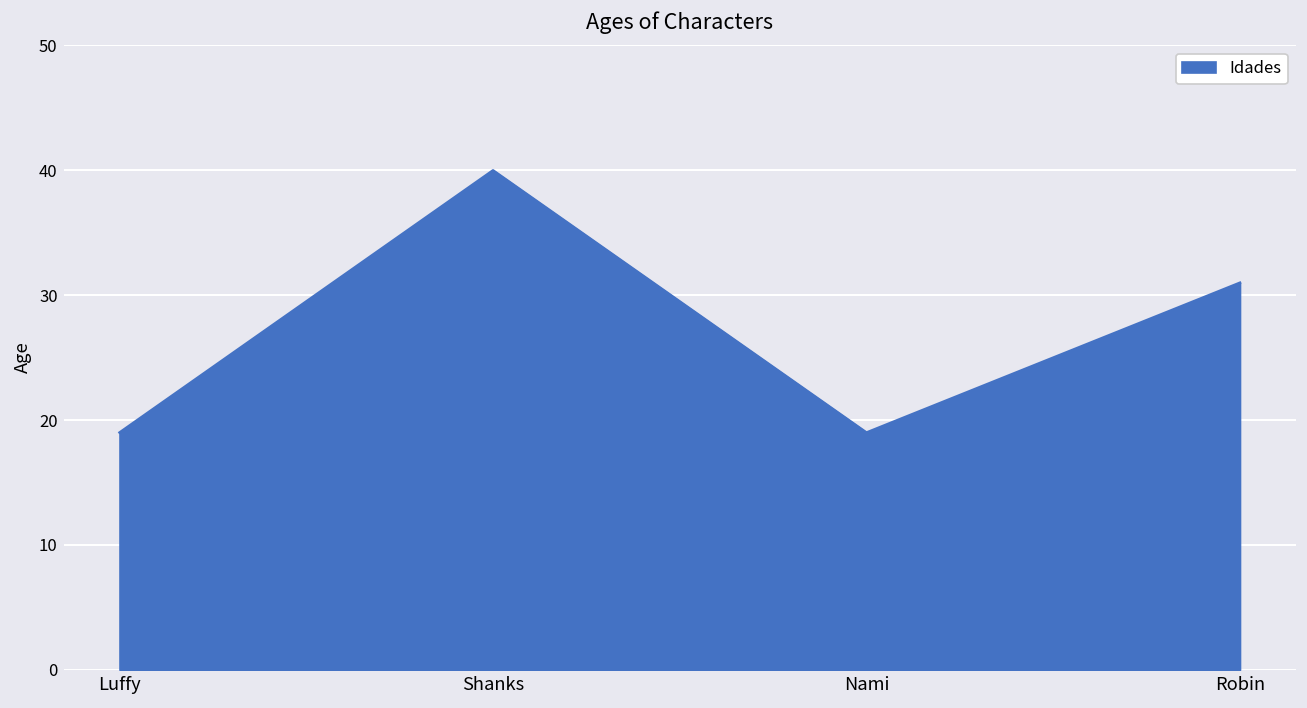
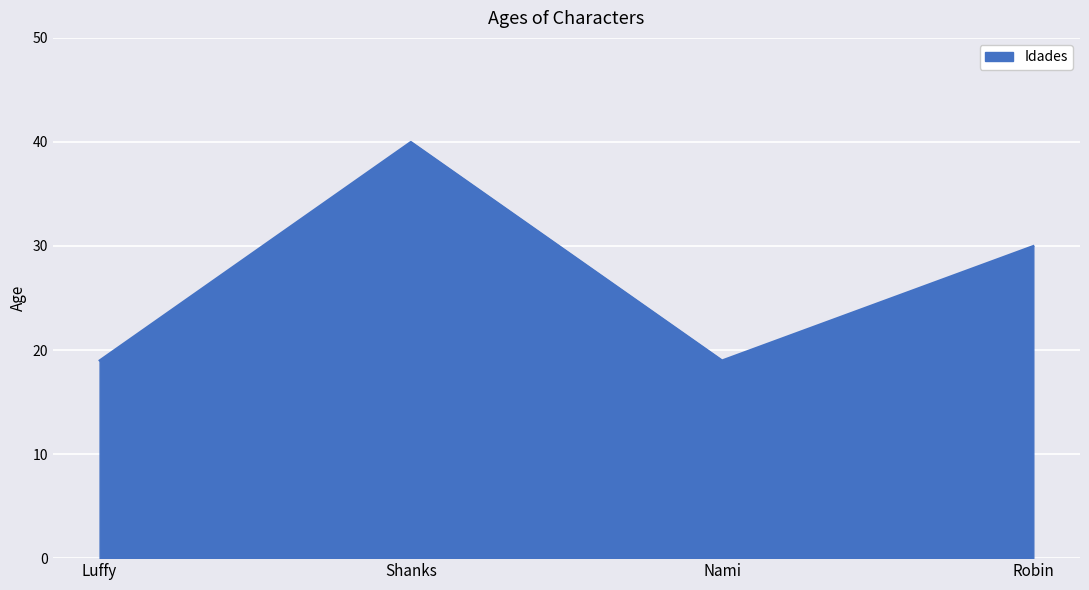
  {
    "Luffy": 19,
    "Shanks": 40,
    "Nami": 19,
-   "Robin": 31
+   "Robin": 30
  }
